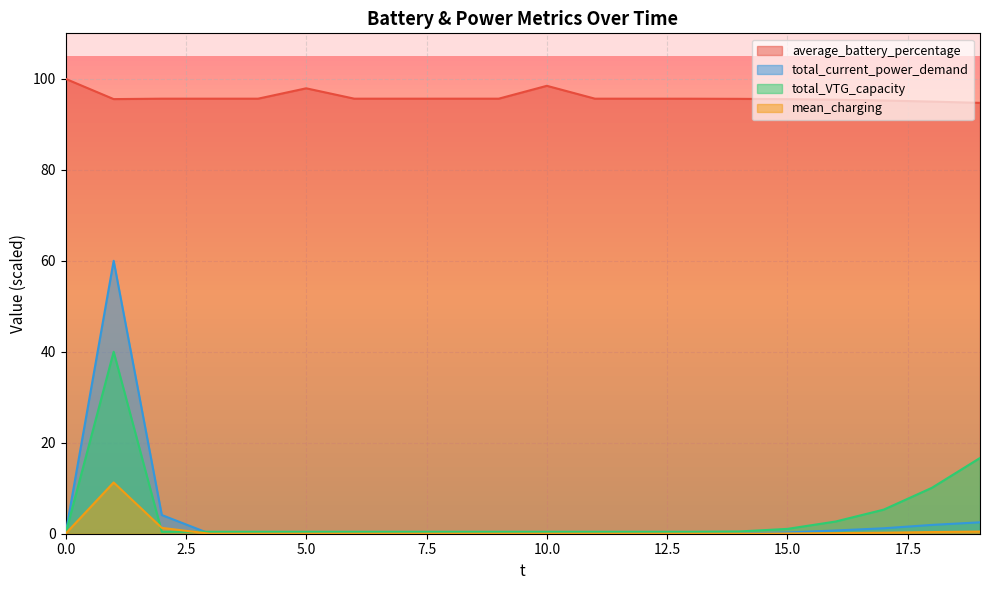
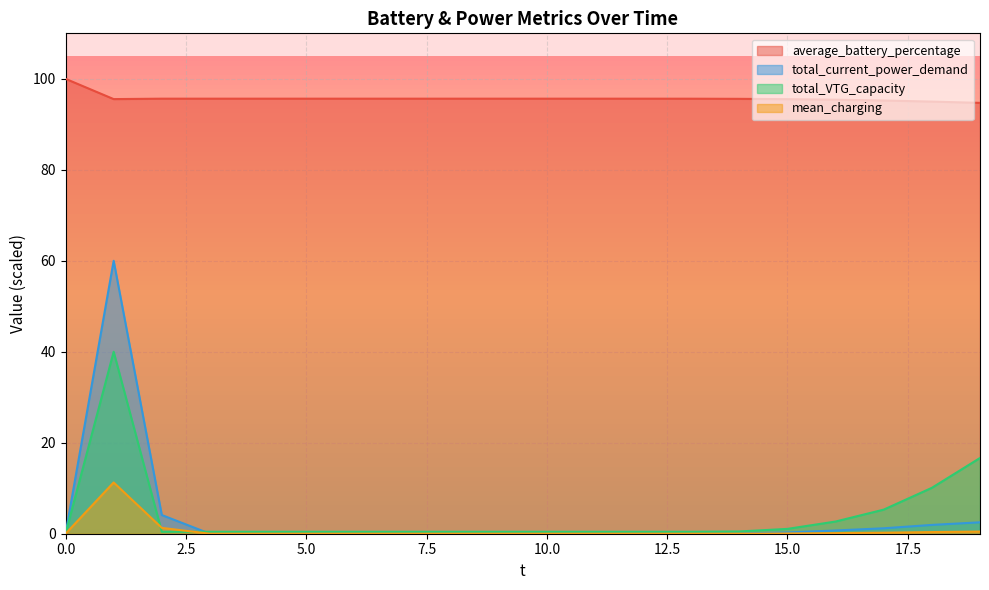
  {
    "average_battery_percentage": {
      "0.0": 100,
-     "5.0": 98,
-     "10.0": 98
+     "5.0": 96,
+     "10.0": 96
    },
    "total_VTG_capacity": {
      "15.0": 1
    }
  }
